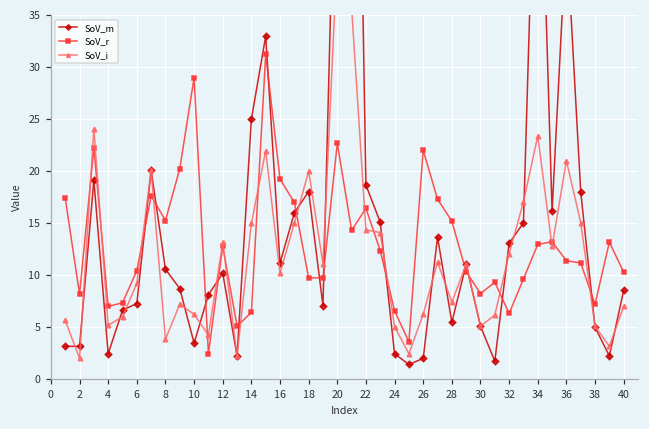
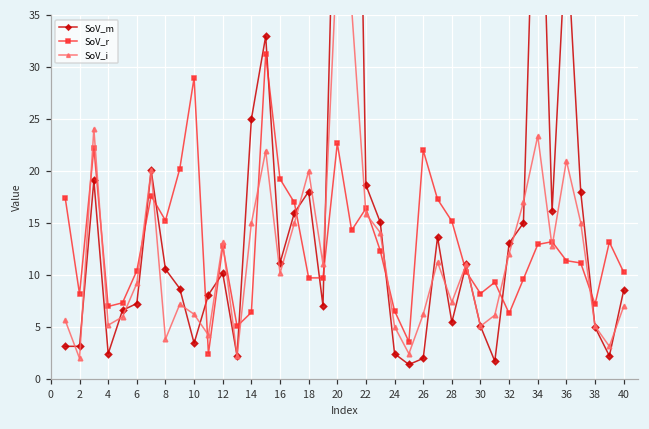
  {
    "SoV_m": {
      "2": 3,
      "4": 2,
      "6": 7,
      "8": 11,
      "10": 3,
      "12": 10,
      "14": 25,
      "16": 11,
      "18": 18,
      "22": 19,
      "24": 2,
      "26": 2,
      "28": 5,
      "32": 13,
      "40": 9
    },
    "SoV_r": {
      "2": 8,
      "4": 7,
      "6": 10,
      "8": 15,
      "10": 29,
      "12": 13,
      "14": 6,
      "16": 19,
      "18": 10,
      "20": 23,
      "22": 16,
      "24": 7,
      "26": 22,
      "28": 15,
      "30": 8,
      "32": 6,
      "34": 13,
      "36": 11,
      "38": 7,
      "40": 10
    },
    "SoV_i": {
      "2": 2,
      "4": 5,
      "6": 9,
      "8": 4,
      "10": 6,
      "12": 13,
      "14": 15,
      "16": 10,
      "18": 20,
-     "22": 14,
+     "22": 16,
      "24": 5,
      "26": 6,
      "28": 7,
      "32": 12,
      "34": 23,
      "36": 21,
      "40": 7
    }
  }
